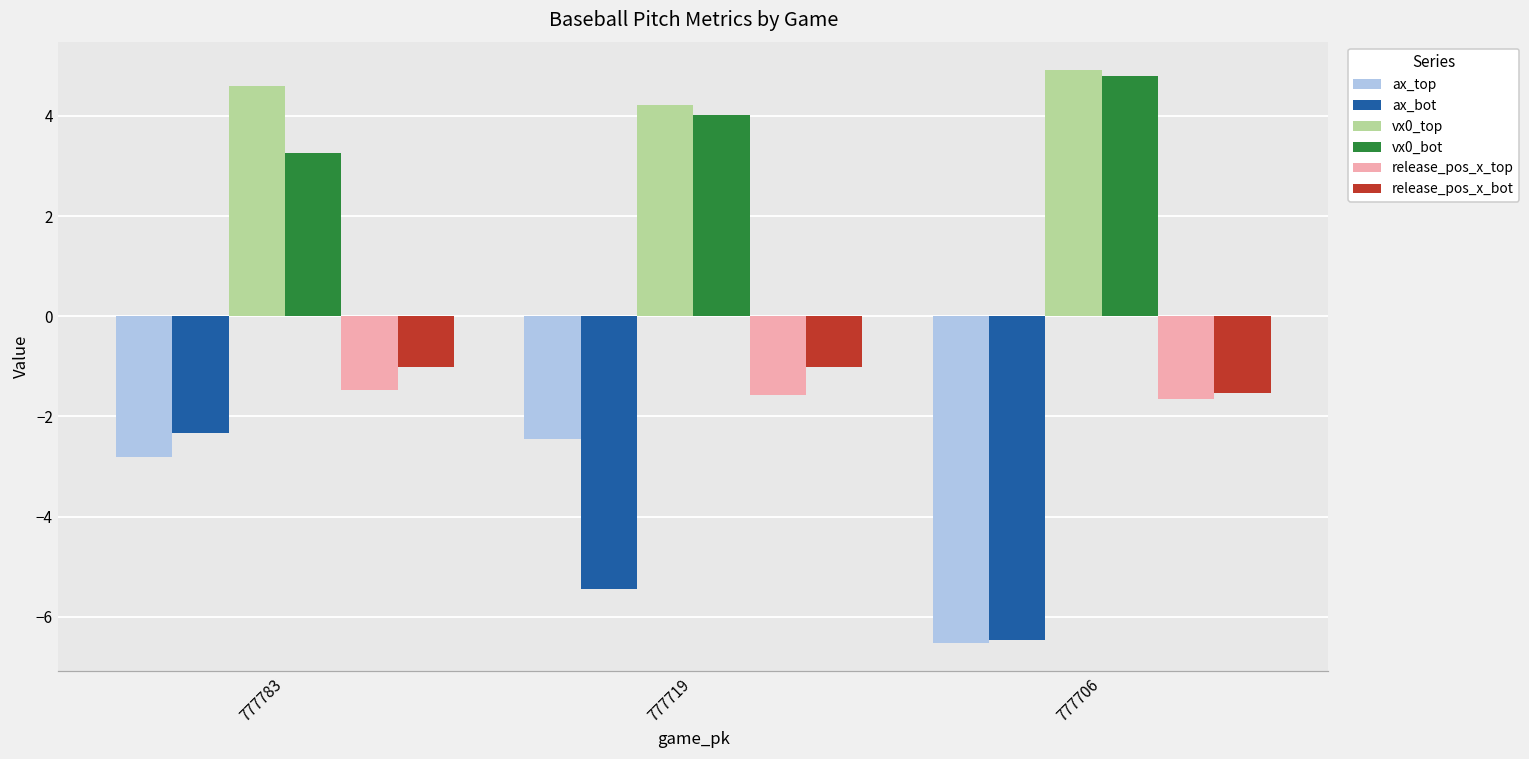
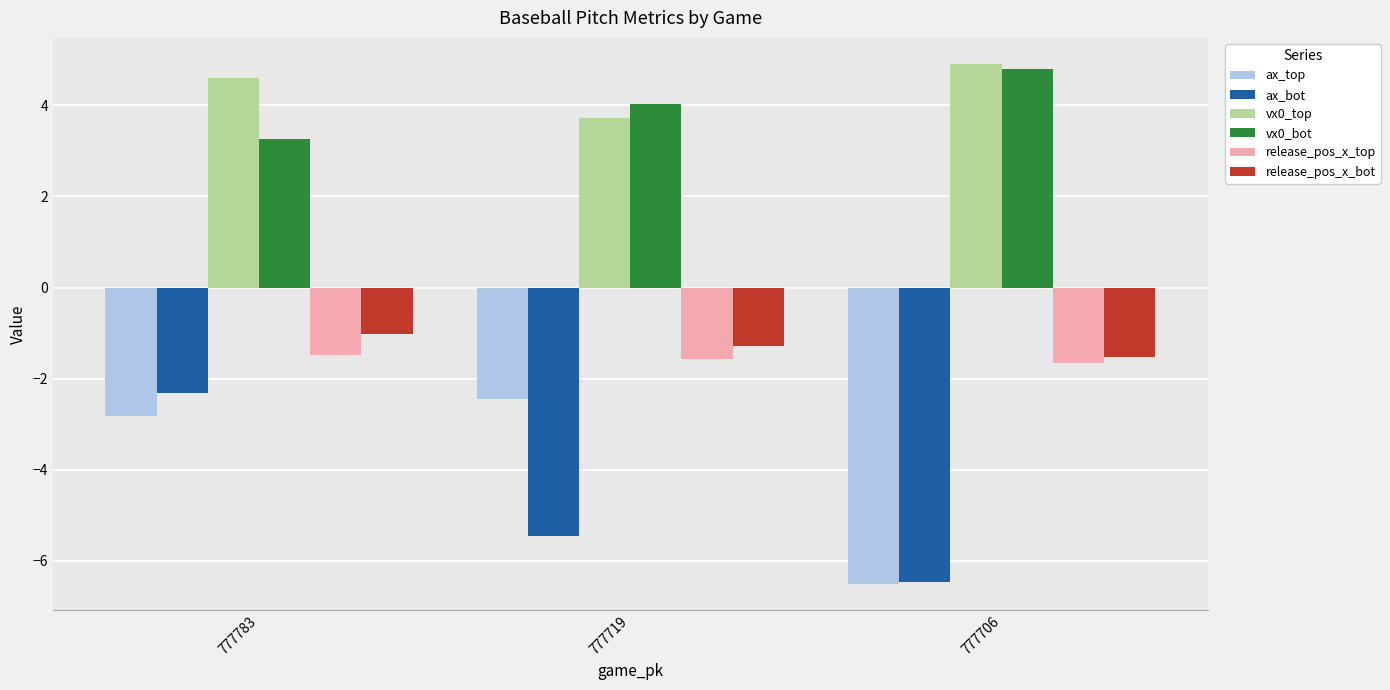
  {
    "ax_top": {
      "777783": -2.8,
      "777719": -2.5,
      "777706": -6.5
    },
    "ax_bot": {
      "777783": -2.3,
      "777719": -5.4,
      "777706": -6.5
    },
    "vx0_top": {
      "777783": 4.6,
-     "777719": 4.2,
+     "777719": 3.7,
      "777706": 4.9
    },
    "vx0_bot": {
      "777783": 3.3,
      "777719": 4.0,
      "777706": 4.8
    },
    "release_pos_x_top": {
      "777783": -1.5,
      "777719": -1.6,
      "777706": -1.7
    },
    "release_pos_x_bot": {
      "777783": -1.0,
-     "777719": -1.0,
+     "777719": -1.3,
      "777706": -1.5
    }
  }
